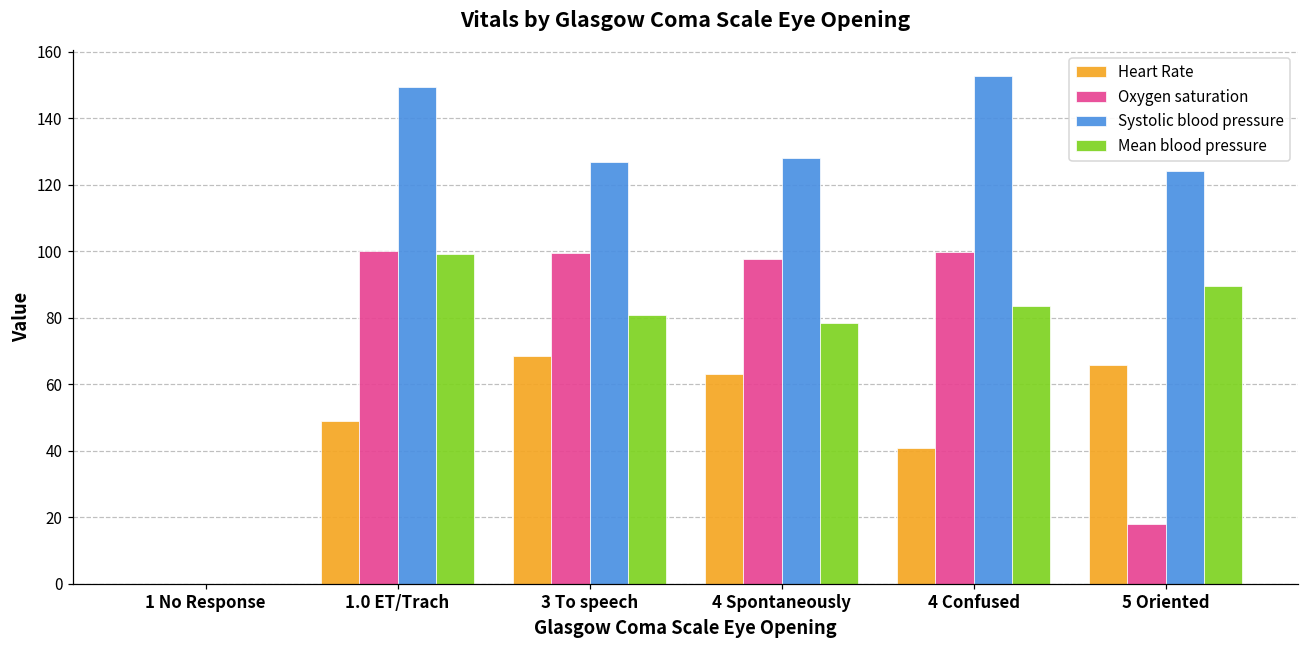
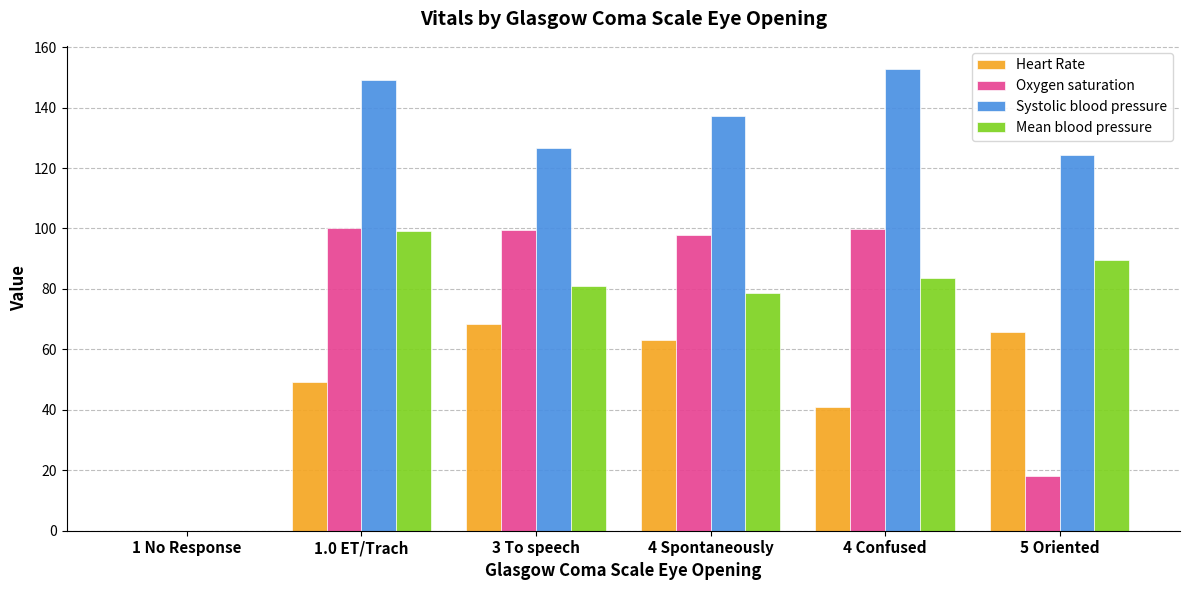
  {
    "Heart Rate": {
      "1 No Response": 0,
      "1.0 ET/Trach": 49,
      "3 To speech": 68,
      "4 Spontaneously": 63,
      "4 Confused": 41,
      "5 Oriented": 66
    },
    "Oxygen saturation": {
      "1 No Response": 0,
      "1.0 ET/Trach": 100,
      "3 To speech": 100,
      "4 Spontaneously": 98,
      "4 Confused": 100,
      "5 Oriented": 18
    },
    "Systolic blood pressure": {
      "1 No Response": 0,
      "1.0 ET/Trach": 149,
      "3 To speech": 127,
-     "4 Spontaneously": 128,
+     "4 Spontaneously": 137,
      "4 Confused": 153,
      "5 Oriented": 124
    },
    "Mean blood pressure": {
      "1 No Response": 0,
      "1.0 ET/Trach": 99,
      "3 To speech": 81,
      "4 Spontaneously": 79,
      "4 Confused": 84,
      "5 Oriented": 90
    }
  }
